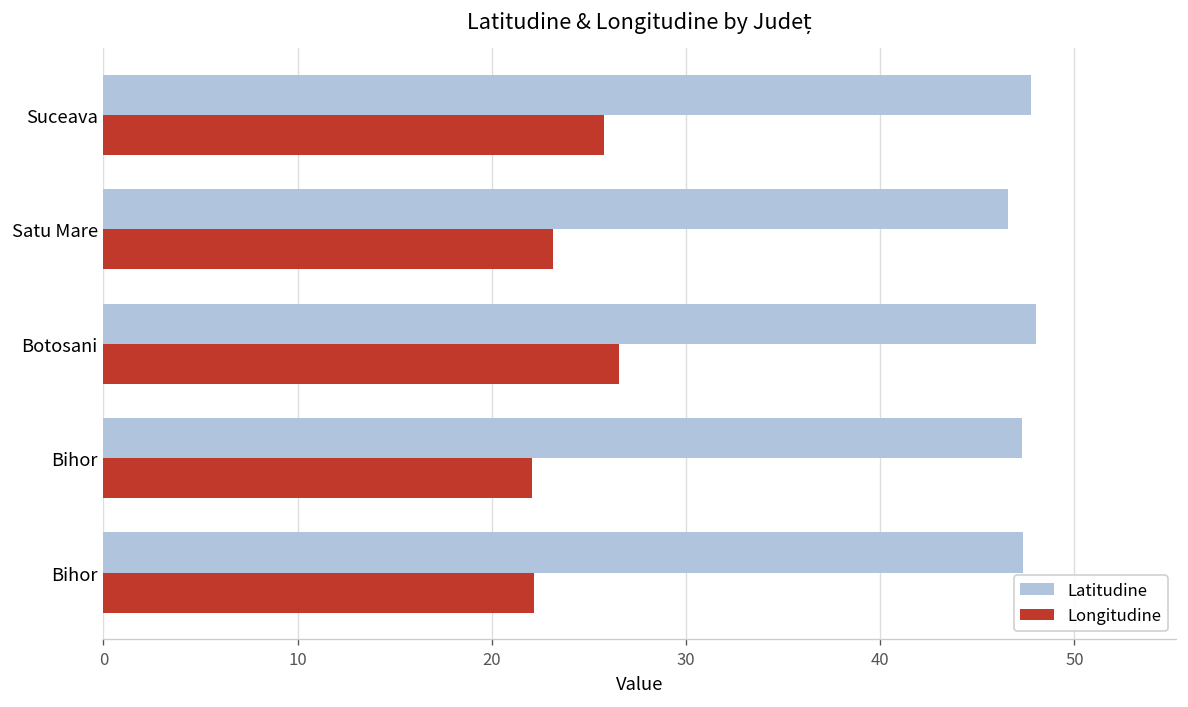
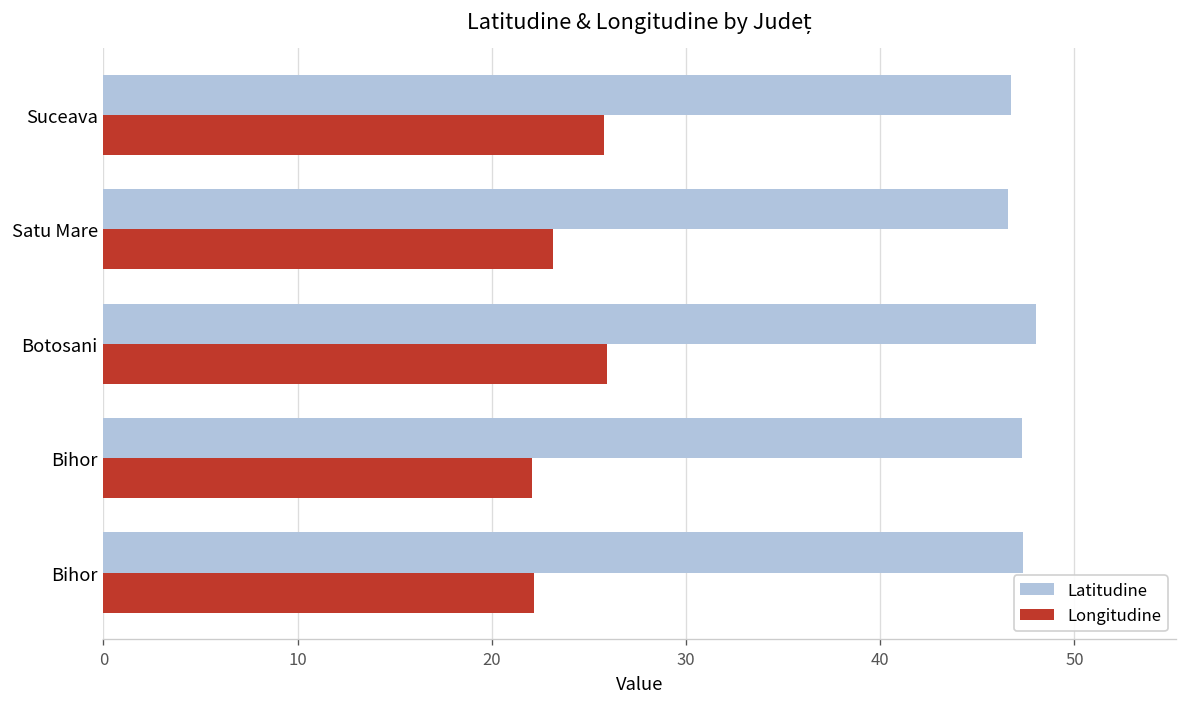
  {
    "Latitudine": {
-     "Suceava": 47.8,
+     "Suceava": 46.7,
      "Satu Mare": 46.6,
      "Botosani": 48.0
    },
    "Longitudine": {
      "Suceava": 25.8,
      "Satu Mare": 23.1,
-     "Botosani": 26.6
+     "Botosani": 25.9
    }
  }
